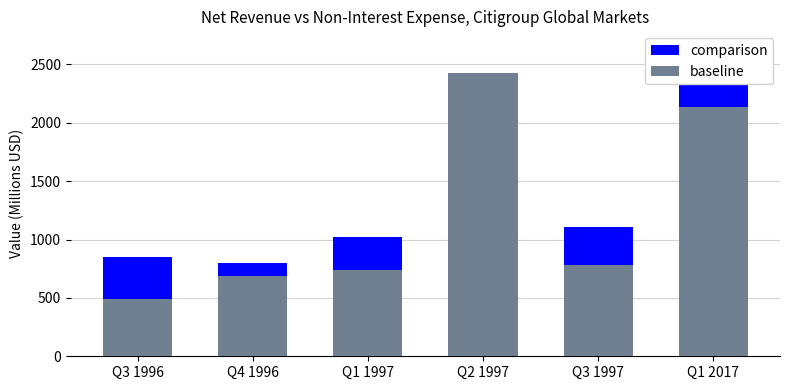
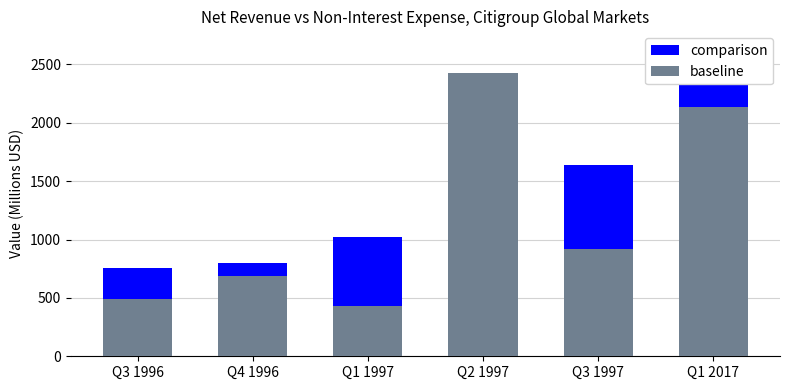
  {
    "comparison": {
-     "Q3 1996": 850,
+     "Q3 1996": 760,
      "Q4 1996": 800,
      "Q1 1997": 1020,
-     "Q3 1997": 1110
+     "Q3 1997": 1640
    },
    "baseline": {
-     "Q1 1997": 740,
+     "Q1 1997": 430,
      "Q2 1997": 2420,
-     "Q3 1997": 790
+     "Q3 1997": 920
    }
  }
